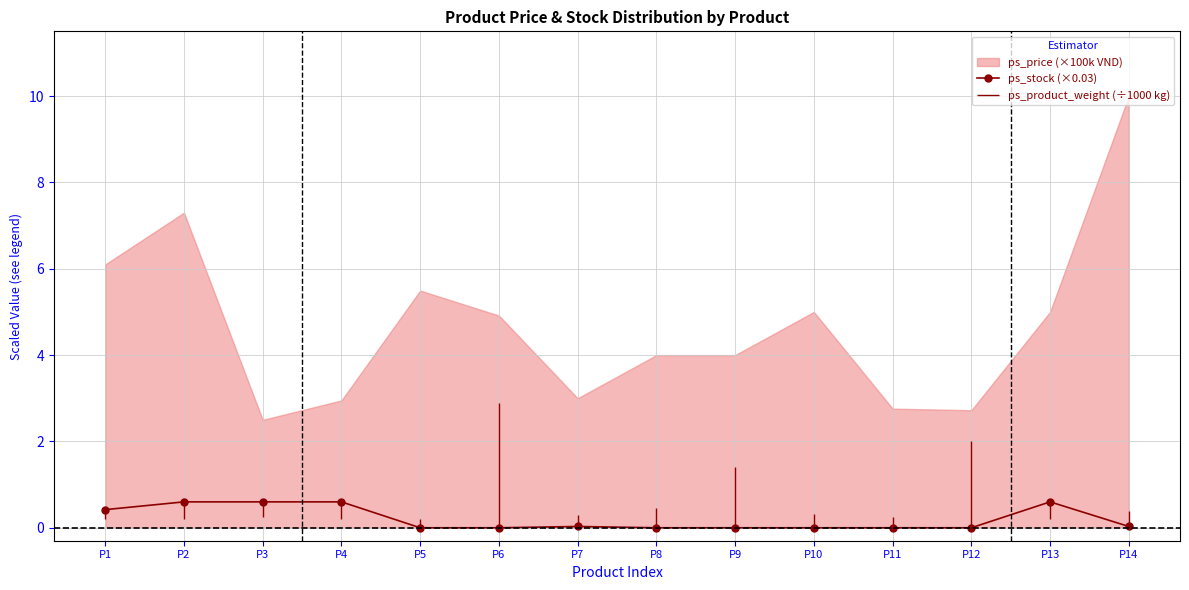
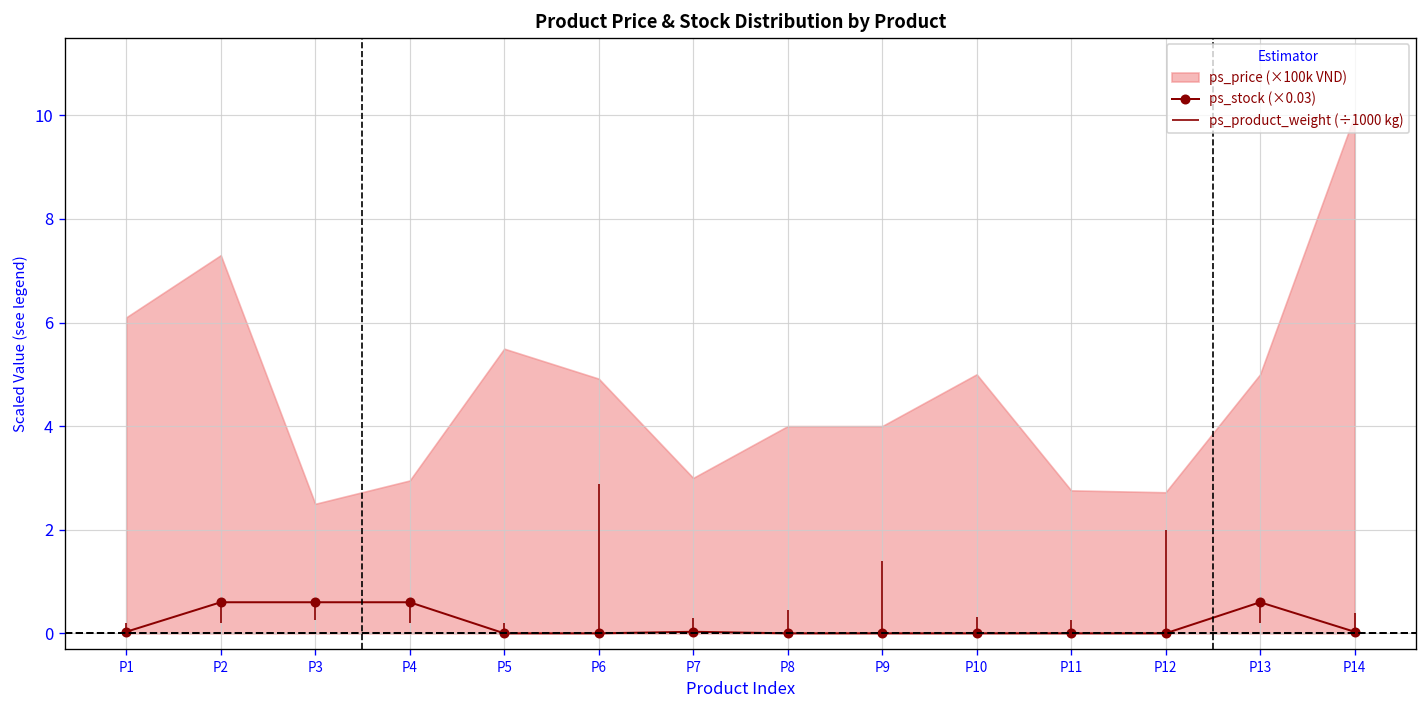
  {
    "ps_stock (×0.03)": {
-     "P1": 0.4,
+     "P1": 0.0,
      "P2": 0.6,
      "P3": 0.6,
      "P4": 0.6,
      "P5": 0.0,
      "P6": 0.0,
      "P7": 0.0,
      "P8": 0.0,
      "P9": 0.0,
      "P10": 0.0,
      "P11": 0.0,
      "P12": 0.0,
      "P13": 0.6,
      "P14": 0.0
    },
    "ps_price (×100k VND)": {
      "P1": 6.1,
      "P2": 7.3,
      "P3": 2.5,
      "P4": 3.0,
      "P5": 5.5,
      "P6": 4.9,
      "P7": 3.0,
      "P8": 4.0,
      "P9": 4.0,
      "P10": 5.0,
      "P11": 2.8,
      "P12": 2.7,
      "P13": 5.0
    }
  }
